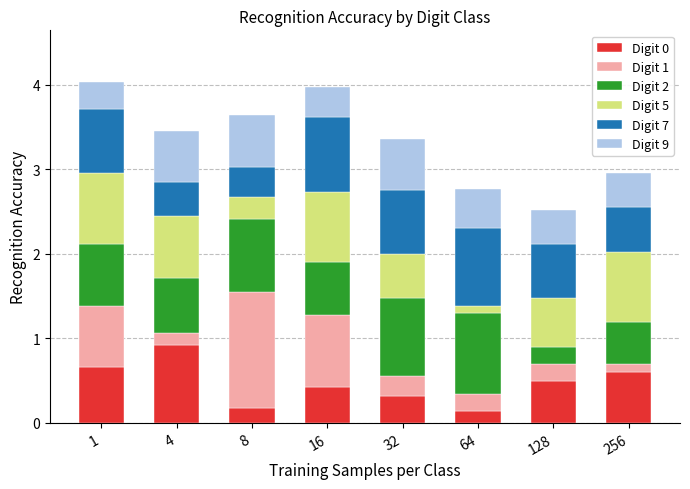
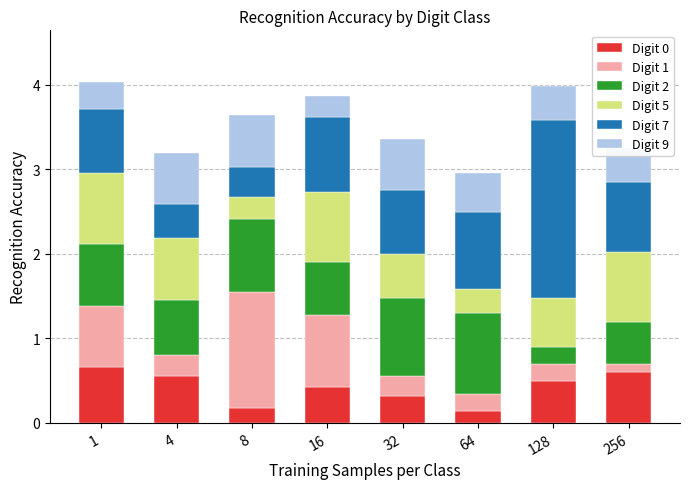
  {
    "Digit 0": {
      "1": 0.7,
-     "4": 0.9,
+     "4": 0.6,
      "8": 0.2,
      "16": 0.4,
      "32": 0.3,
      "64": 0.1,
      "128": 0.5,
      "256": 0.6
    },
    "Digit 1": {
      "1": 0.7,
-     "4": 0.2,
+     "4": 0.3,
      "8": 1.4,
      "16": 0.9,
      "32": 0.2,
      "64": 0.2,
      "128": 0.2,
      "256": 0.1
    },
    "Digit 2": {
      "1": 0.7,
      "4": 0.6,
      "8": 0.9,
      "16": 0.6,
      "32": 0.9,
      "64": 1.0,
      "128": 0.2,
      "256": 0.5
    },
    "Digit 5": {
      "1": 0.8,
      "4": 0.7,
      "8": 0.3,
      "16": 0.8,
      "32": 0.5,
-     "64": 0.1,
+     "64": 0.3,
      "128": 0.6,
      "256": 0.8
    },
    "Digit 7": {
      "1": 0.8,
      "4": 0.4,
      "8": 0.4,
      "16": 0.9,
      "32": 0.8,
      "64": 0.9,
-     "128": 0.6,
-     "256": 0.5
+     "128": 2.1,
+     "256": 0.8
    },
    "Digit 9": {
      "1": 0.3,
      "4": 0.6,
      "8": 0.6,
-     "16": 0.4,
+     "16": 0.3,
      "32": 0.6,
      "64": 0.5,
      "128": 0.4
    }
  }
